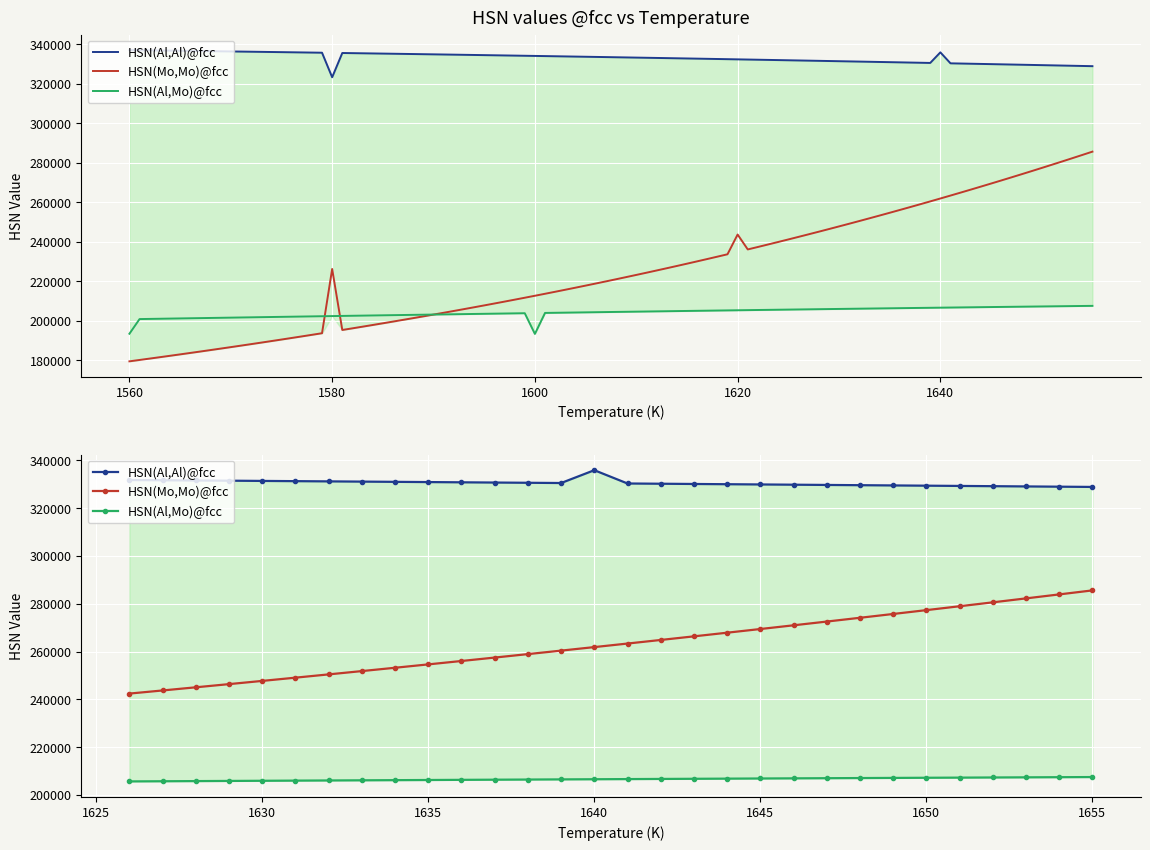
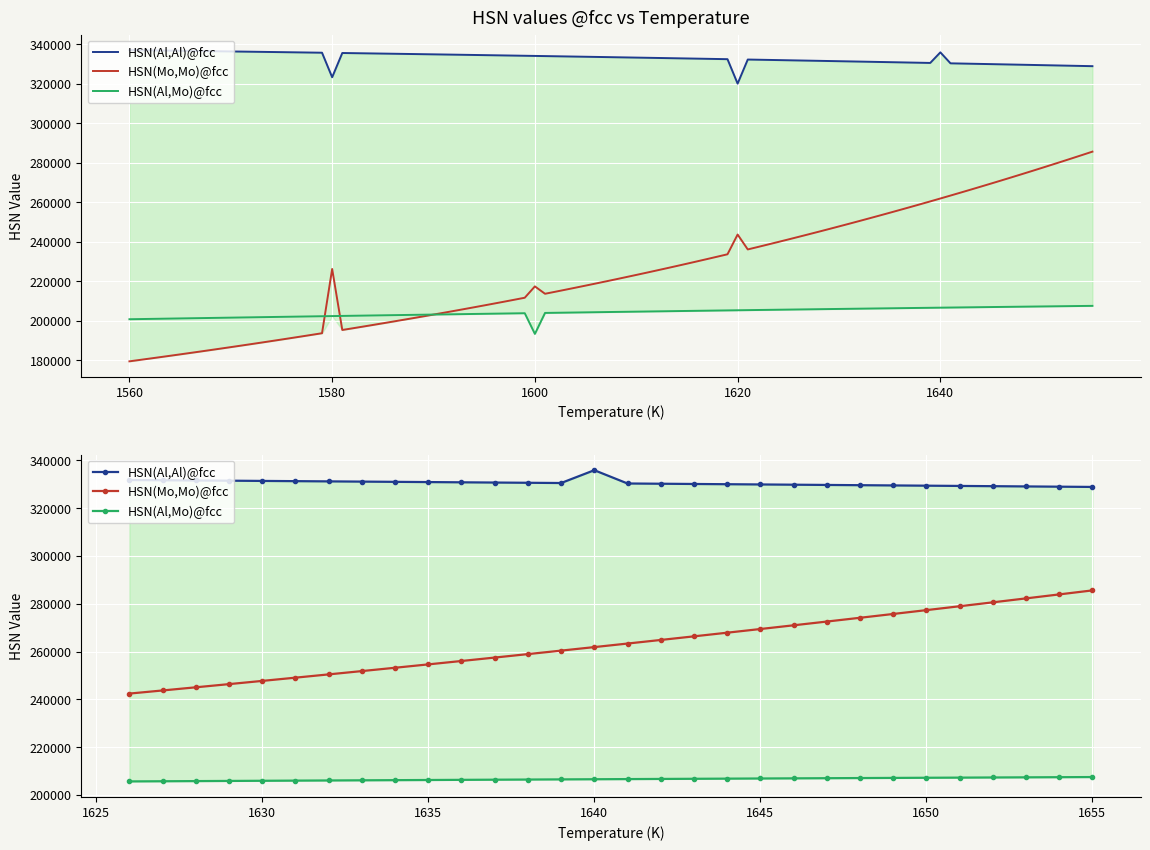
  {
    "HSN values @fcc vs Temperature": {
      "HSN(Al,Al)@fcc": {
        "1580": 323000,
        "1600": 334000,
-       "1620": 332000,
+       "1620": 320000,
        "1640": 336000
      },
      "HSN(Mo,Mo)@fcc": {
        "1560": 179000,
        "1580": 226000,
-       "1600": 213000,
+       "1600": 217000,
        "1620": 244000,
        "1640": 262000
      },
      "HSN(Al,Mo)@fcc": {
-       "1560": 193000,
+       "1560": 201000,
        "1580": 202000,
        "1600": 193000,
        "1620": 205000,
        "1640": 207000
      }
    }
  }
